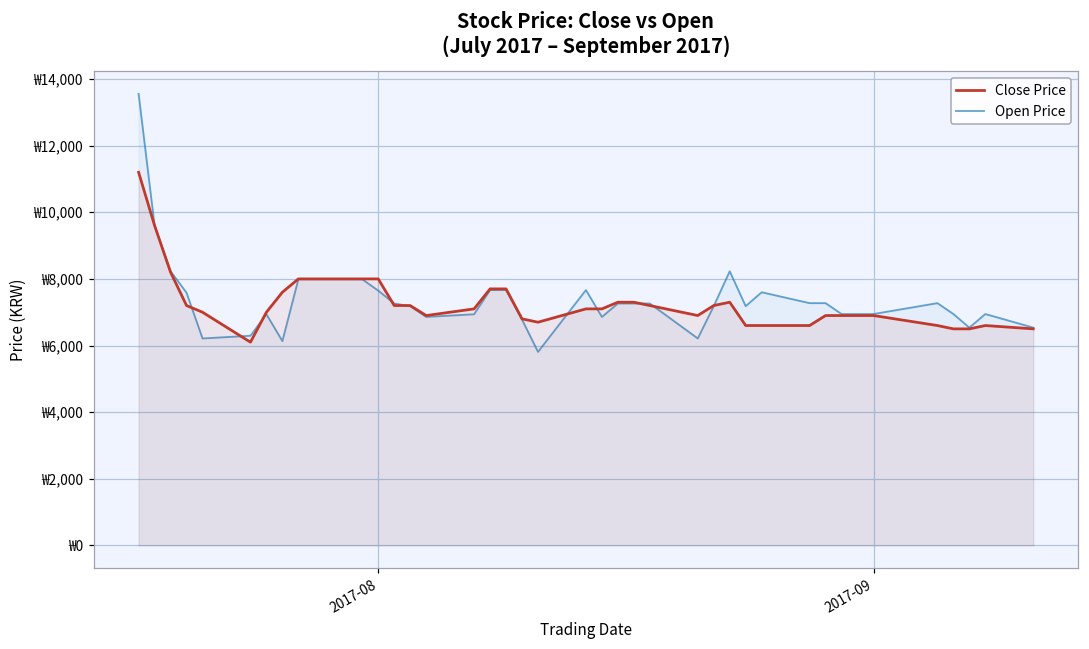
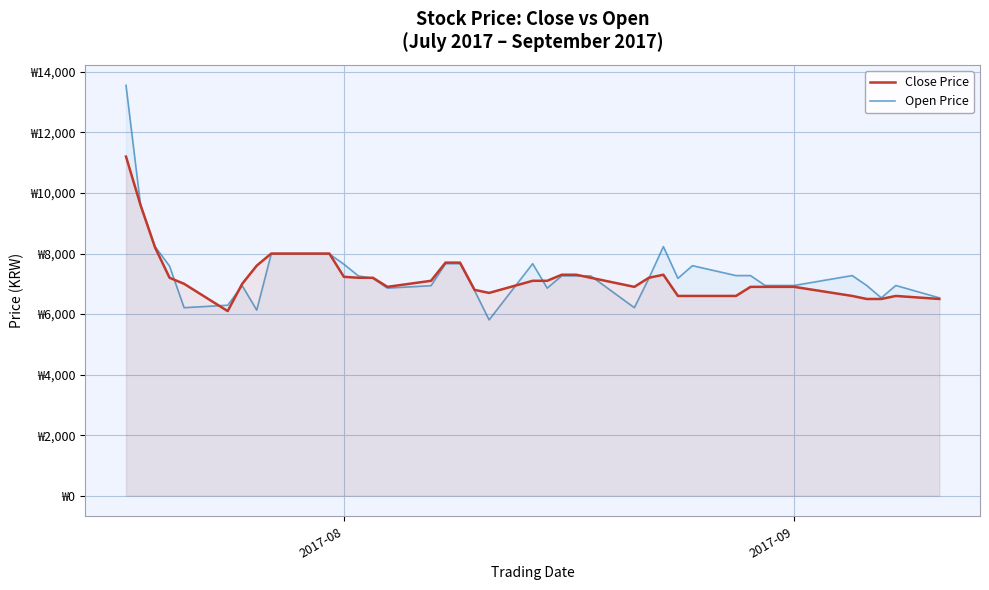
  {
    "Close Price": {
-     "2017-08": "₩8,000"
+     "2017-08": "₩7,200"
    },
    "Open Price": {
      "2017-08": "₩7,600"
    }
  }
